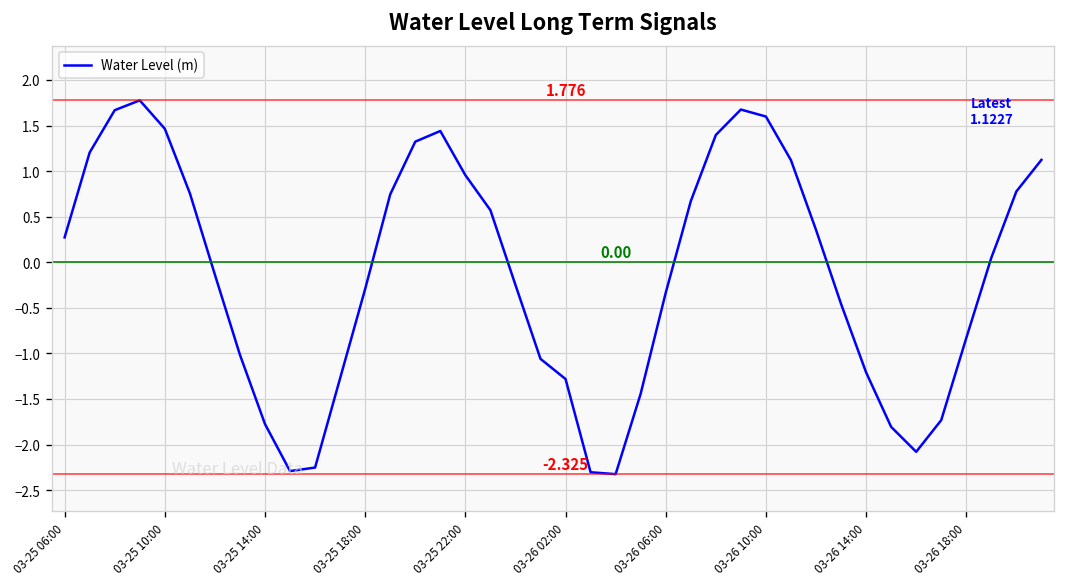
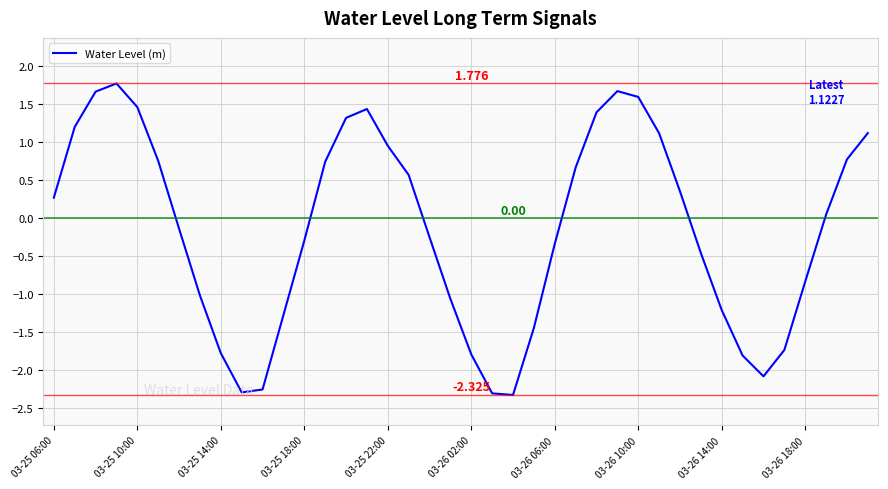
  {
    "03-25 06:00": 0.3,
    "03-25 10:00": 1.5,
    "03-25 14:00": -1.8,
    "03-25 18:00": -0.3,
    "03-25 22:00": 1.0,
-   "03-26 02:00": -1.3,
+   "03-26 02:00": -1.8,
    "03-26 06:00": -0.3,
    "03-26 10:00": 1.6,
    "03-26 14:00": -1.2,
    "03-26 18:00": -0.8
  }
